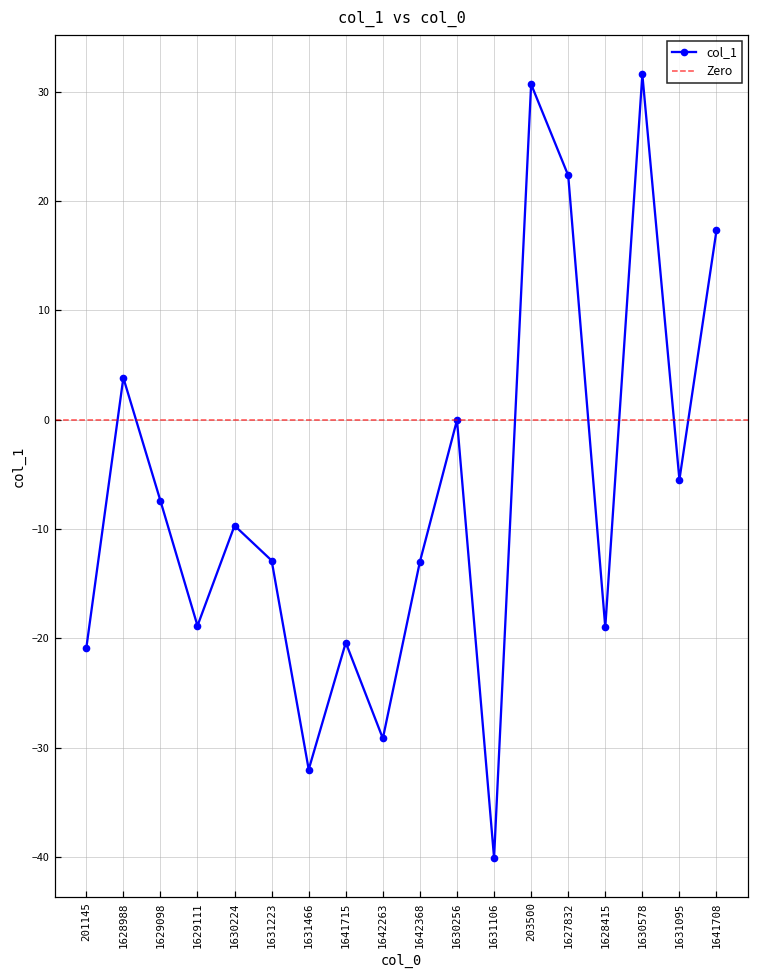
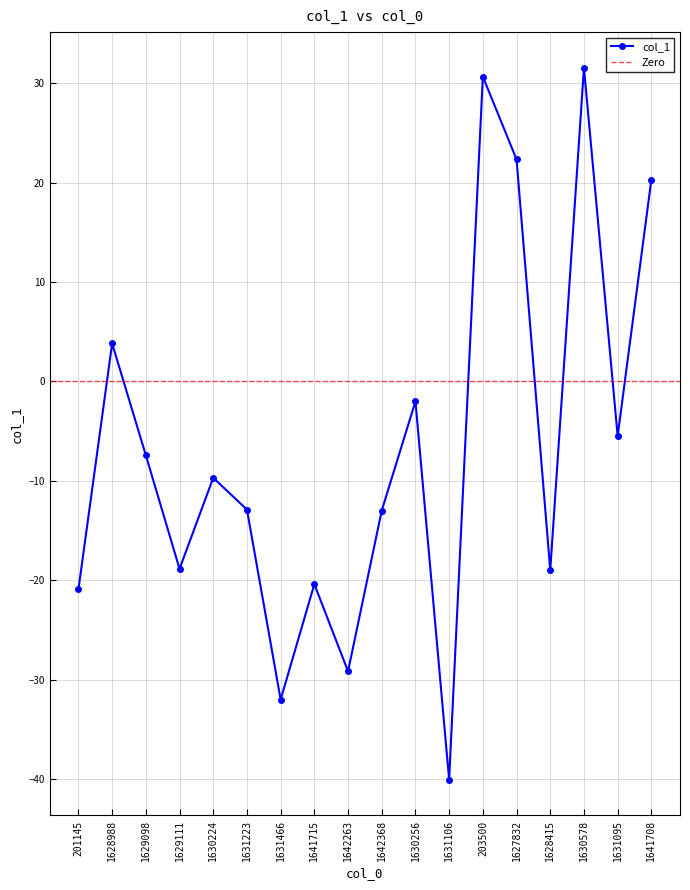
  {
    "201145": -21,
    "1628988": 4,
    "1629098": -7,
    "1629111": -19,
    "1630224": -10,
    "1631223": -13,
    "1631466": -32,
    "1641715": -20,
    "1642263": -29,
    "1642368": -13,
-   "1630256": 0,
+   "1630256": -2,
    "1631106": -40,
    "203500": 31,
    "1627832": 22,
    "1628415": -19,
    "1630578": 32,
    "1631095": -6,
-   "1641708": 17
+   "1641708": 20
  }
